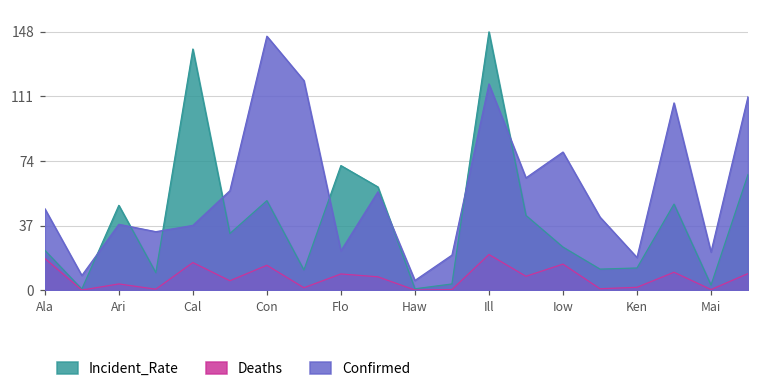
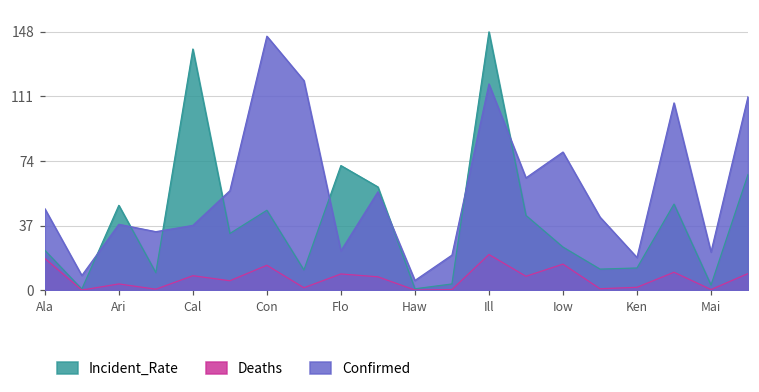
  {
    "Incident_Rate": {
      "Ala": 23,
      "Ari": 49,
      "Cal": 138,
-     "Con": 51,
+     "Con": 46,
      "Flo": 71,
      "Ill": 148,
      "Iow": 25,
      "Ken": 13,
      "Mai": 3
    },
    "Deaths": {
      "Ala": 18,
      "Ari": 4,
-     "Cal": 16,
+     "Cal": 8,
      "Con": 14,
      "Flo": 9,
      "Ill": 20,
      "Iow": 15,
      "Ken": 2,
      "Mai": 0
    },
    "Confirmed": {
      "Ala": 47,
      "Ari": 38,
      "Cal": 37,
      "Con": 146,
      "Flo": 23,
      "Haw": 6,
      "Ill": 118,
      "Iow": 79,
      "Ken": 19,
      "Mai": 22
    }
  }
